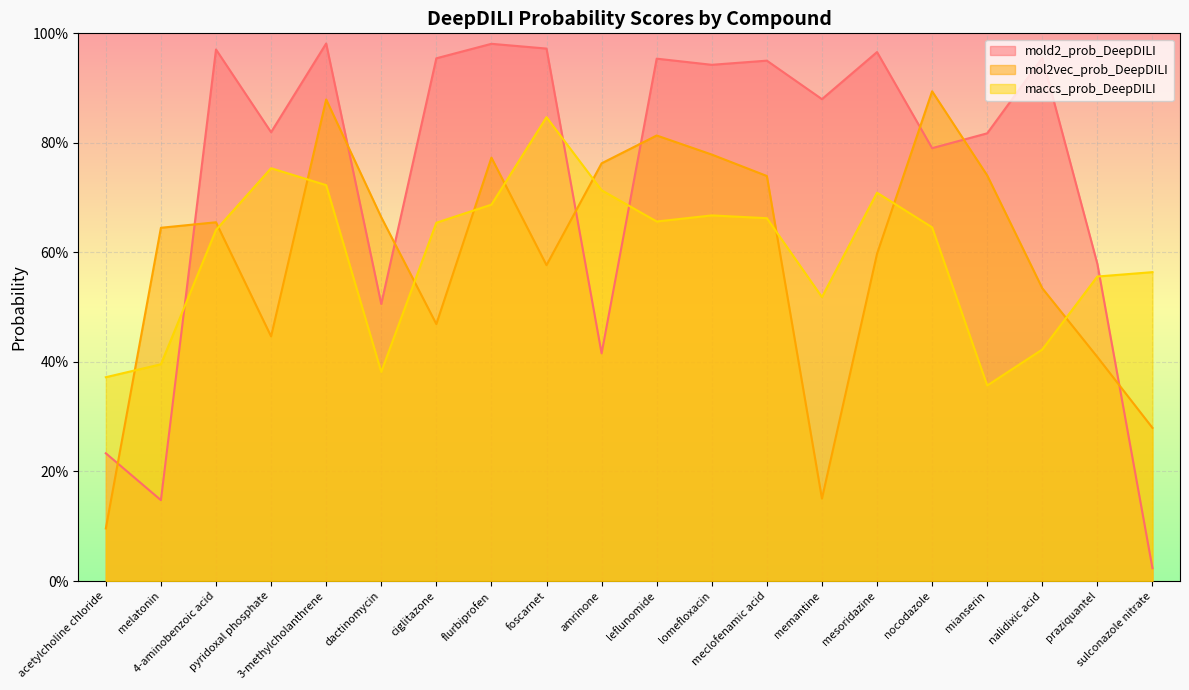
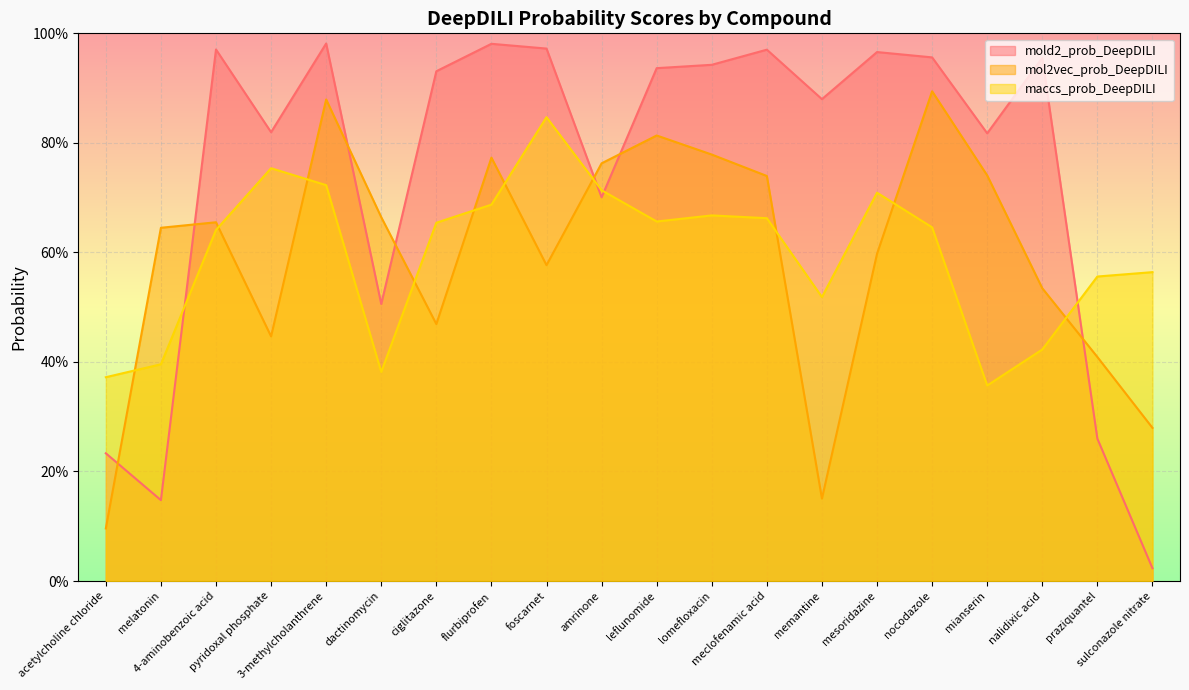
  {
    "mold2_prob_DeepDILI": {
      "acetylcholine chloride": "23%",
      "melatonin": "15%",
      "4-aminobenzoic acid": "97%",
      "pyridoxal phosphate": "82%",
      "3-methylcholanthrene": "98%",
      "dactinomycin": "51%",
-     "ciglitazone": "95%",
+     "ciglitazone": "93%",
      "flurbiprofen": "98%",
      "foscarnet": "97%",
-     "amrinone": "42%",
-     "leflunomide": "95%",
+     "amrinone": "70%",
+     "leflunomide": "94%",
      "lomefloxacin": "94%",
-     "meclofenamic acid": "95%",
+     "meclofenamic acid": "97%",
      "memantine": "88%",
      "mesoridazine": "97%",
-     "nocodazole": "79%",
+     "nocodazole": "96%",
      "mianserin": "82%",
-     "praziquantel": "58%",
+     "praziquantel": "26%",
      "sulconazole nitrate": "2%"
    }
  }
